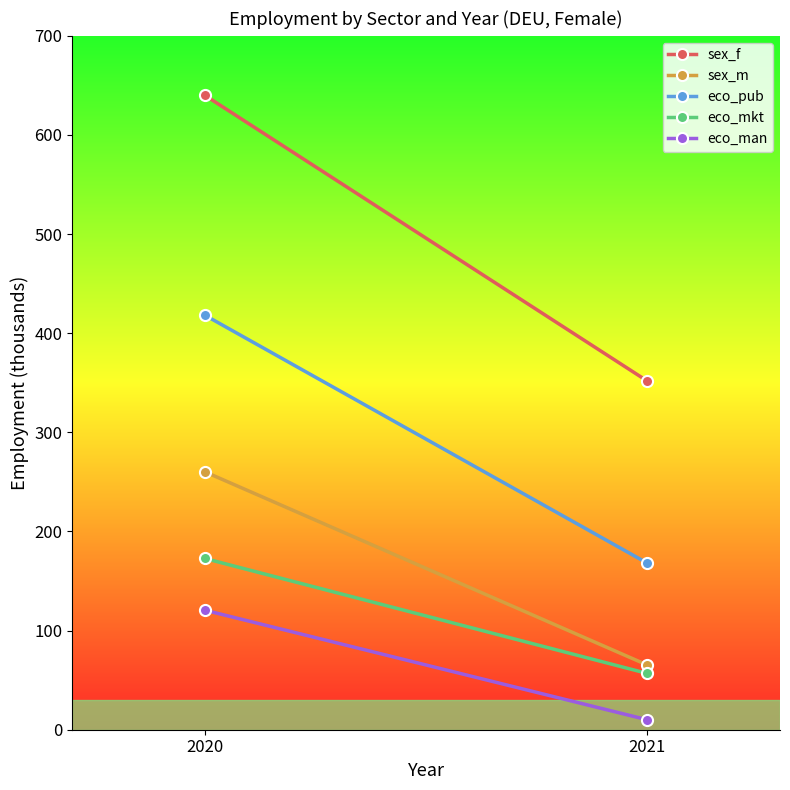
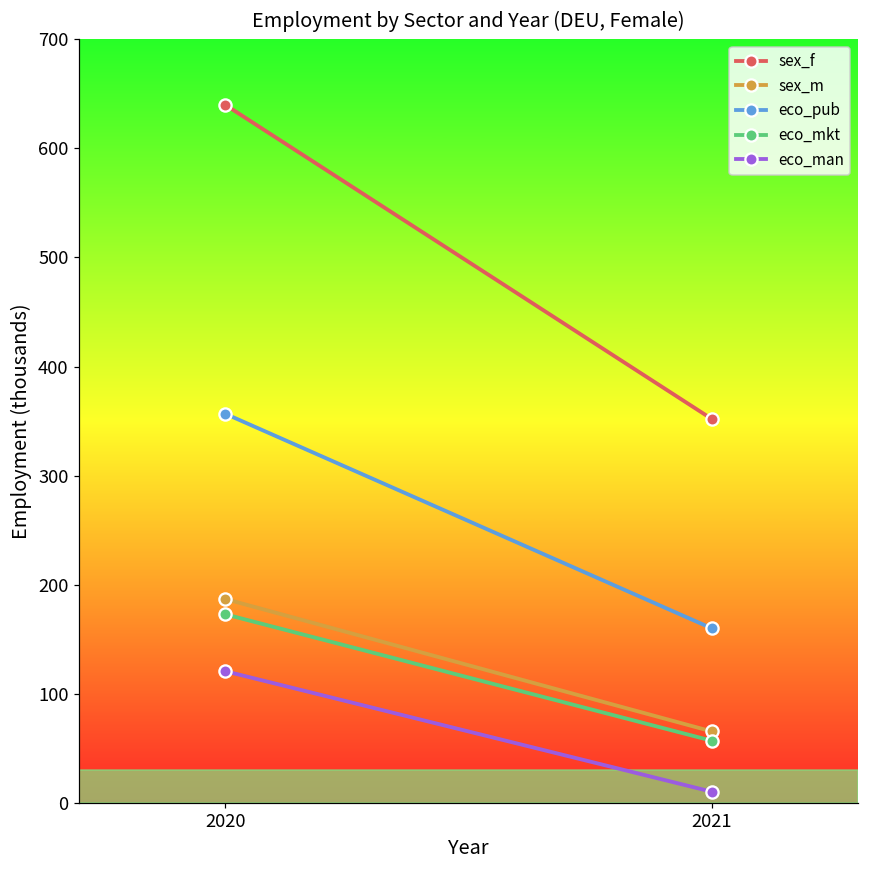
  {
    "sex_f": {
      "2020": 640,
      "2021": 350
    },
    "sex_m": {
-     "2020": 260,
+     "2020": 190,
      "2021": 70
    },
    "eco_pub": {
-     "2020": 420,
-     "2021": 170
+     "2020": 360,
+     "2021": 160
    },
    "eco_mkt": {
      "2020": 170,
      "2021": 60
    },
    "eco_man": {
      "2020": 120
    }
  }
